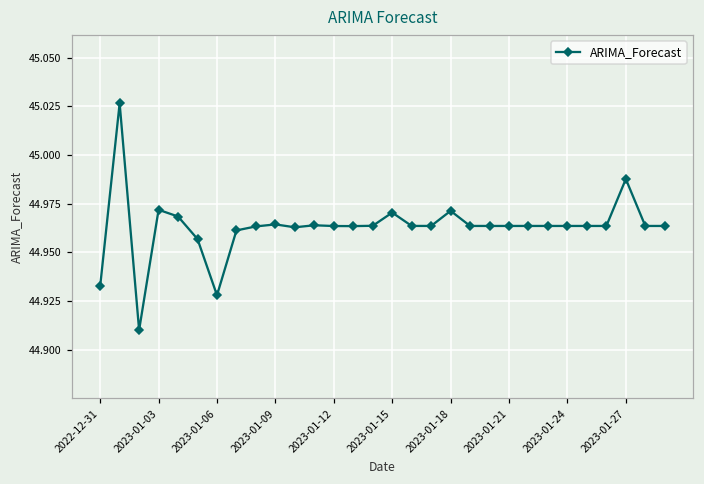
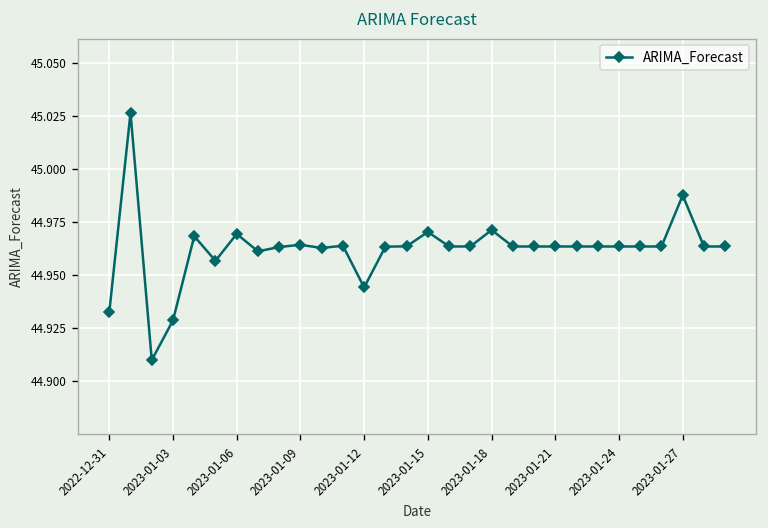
  {
    "2022-12-31": 44.933,
-   "2023-01-03": 44.972,
-   "2023-01-06": 44.928,
+   "2023-01-03": 44.929,
+   "2023-01-06": 44.970,
    "2023-01-09": 44.964,
-   "2023-01-12": 44.964,
+   "2023-01-12": 44.944,
    "2023-01-15": 44.970,
    "2023-01-18": 44.971,
    "2023-01-21": 44.964,
    "2023-01-24": 44.964,
    "2023-01-27": 44.988
  }
